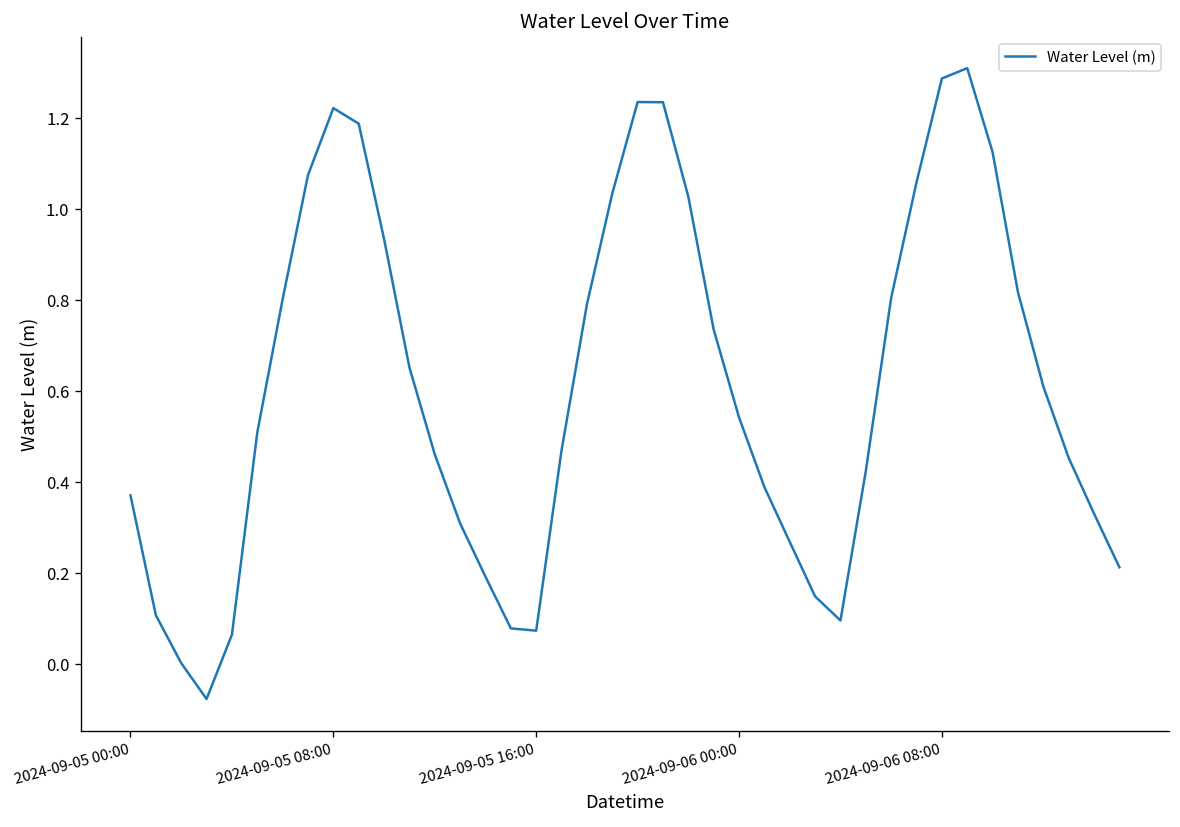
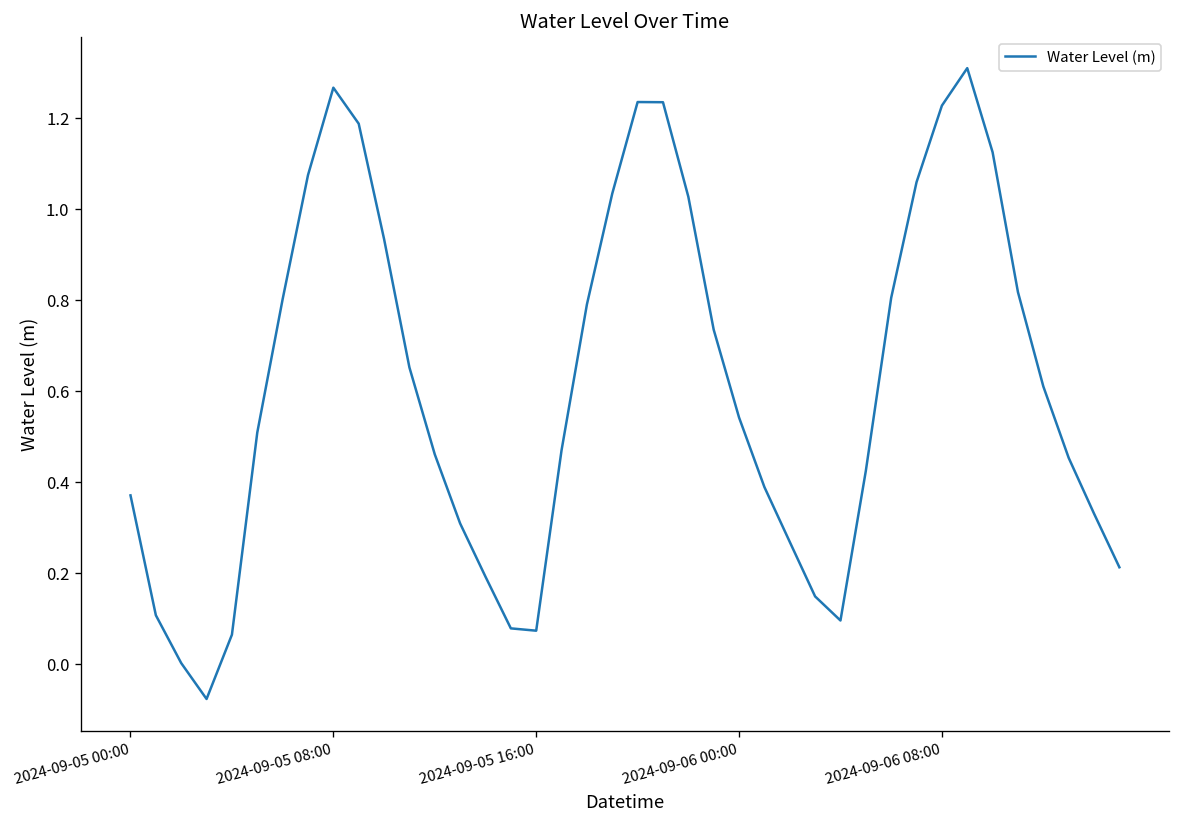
  {
    "2024-09-05 00:00": 0.37,
-   "2024-09-05 08:00": 1.22,
+   "2024-09-05 08:00": 1.27,
    "2024-09-05 16:00": 0.07,
    "2024-09-06 00:00": 0.54,
-   "2024-09-06 08:00": 1.29
+   "2024-09-06 08:00": 1.23
  }
